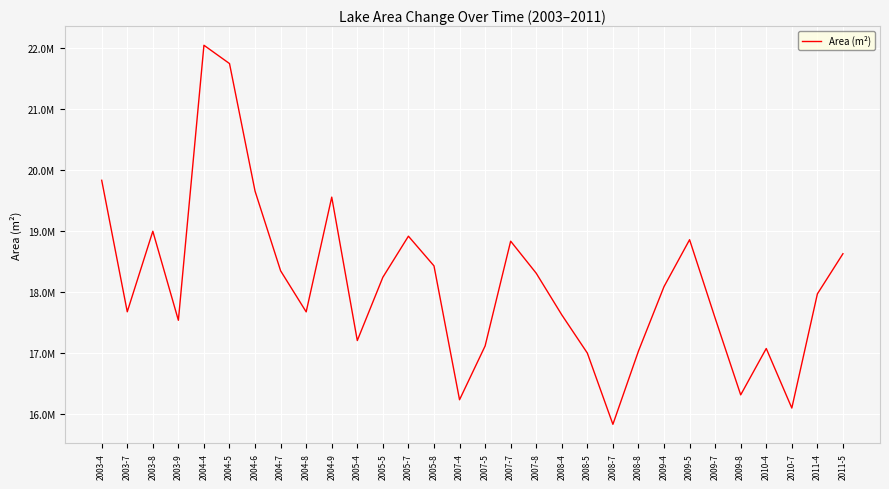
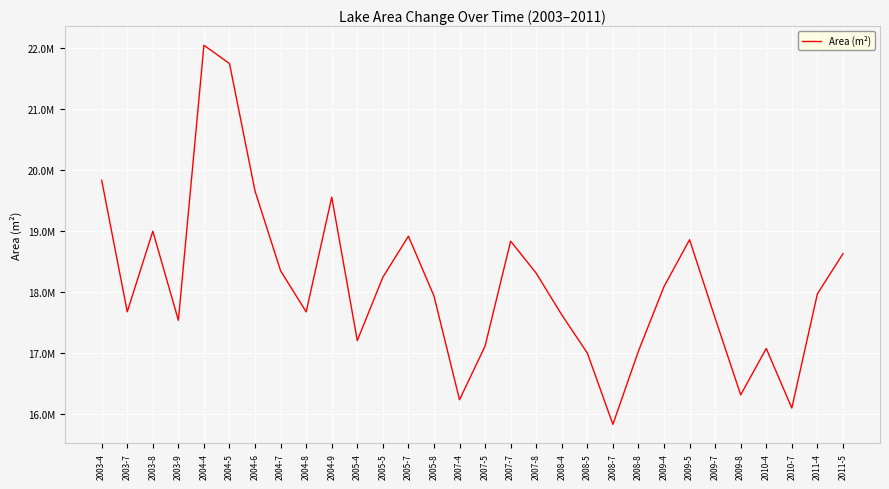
  {
    "2003-4": 19800000,
    "2003-7": 17700000,
    "2003-8": 19000000,
    "2003-9": 17500000,
    "2004-4": 22000000,
    "2004-5": 21700000,
    "2004-6": 19700000,
    "2004-7": 18300000,
    "2004-8": 17700000,
    "2004-9": 19600000,
    "2005-4": 17200000,
    "2005-5": 18200000,
    "2005-7": 18900000,
-   "2005-8": 18400000,
+   "2005-8": 17900000,
    "2007-4": 16200000,
    "2007-5": 17100000,
    "2007-7": 18800000,
    "2007-8": 18300000,
    "2008-4": 17600000,
    "2008-5": 17000000,
    "2008-7": 15800000,
    "2008-8": 17000000,
    "2009-4": 18100000,
    "2009-5": 18900000,
    "2009-7": 17600000,
    "2009-8": 16300000,
    "2010-4": 17100000,
    "2010-7": 16100000,
    "2011-4": 18000000,
    "2011-5": 18600000
  }
